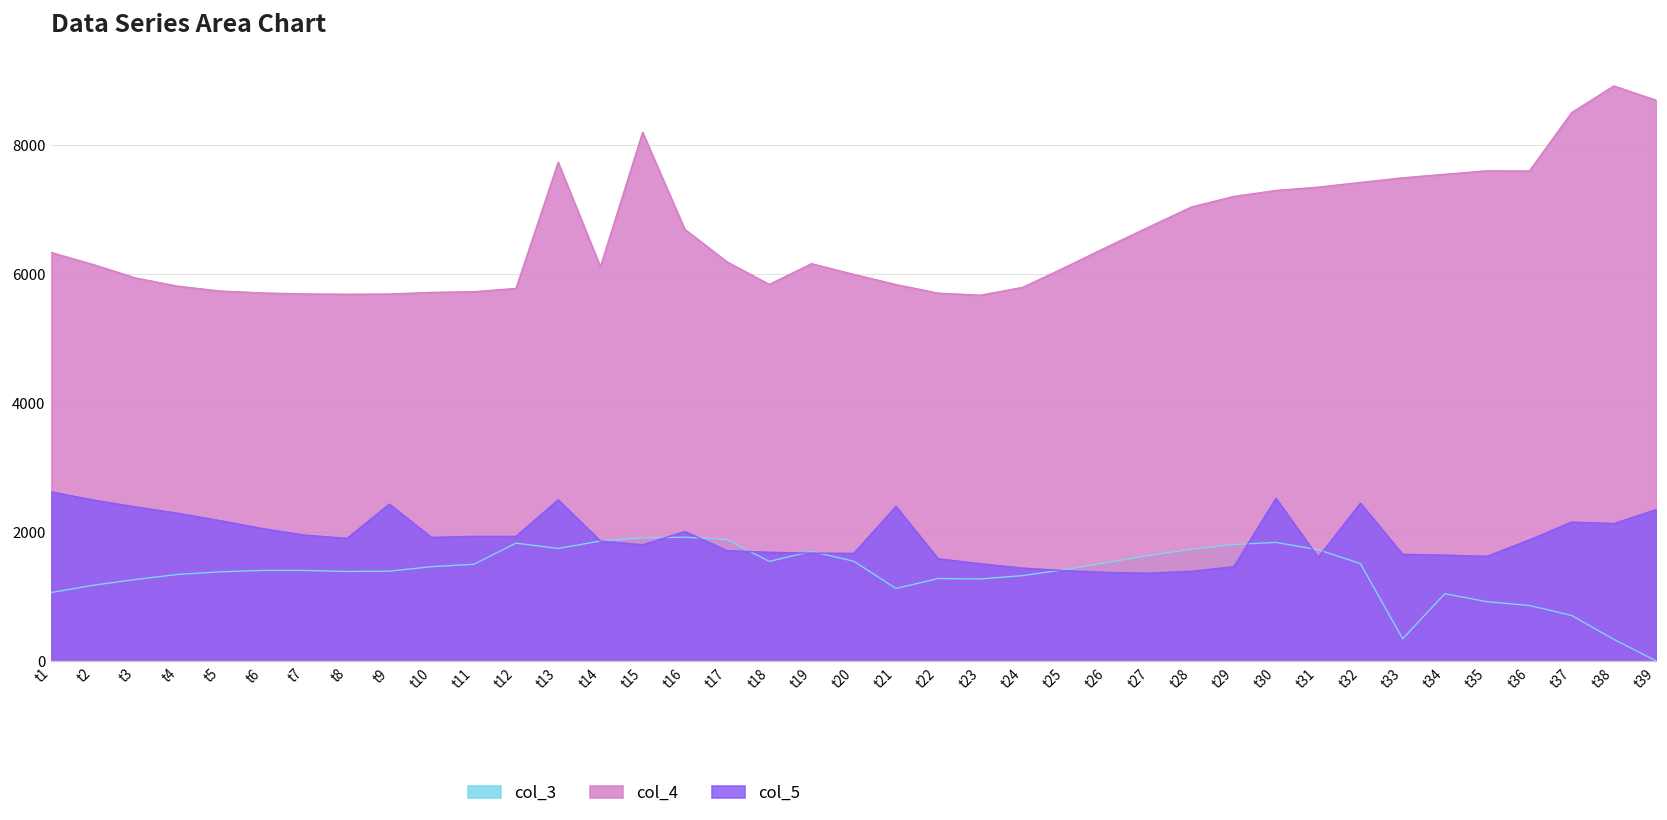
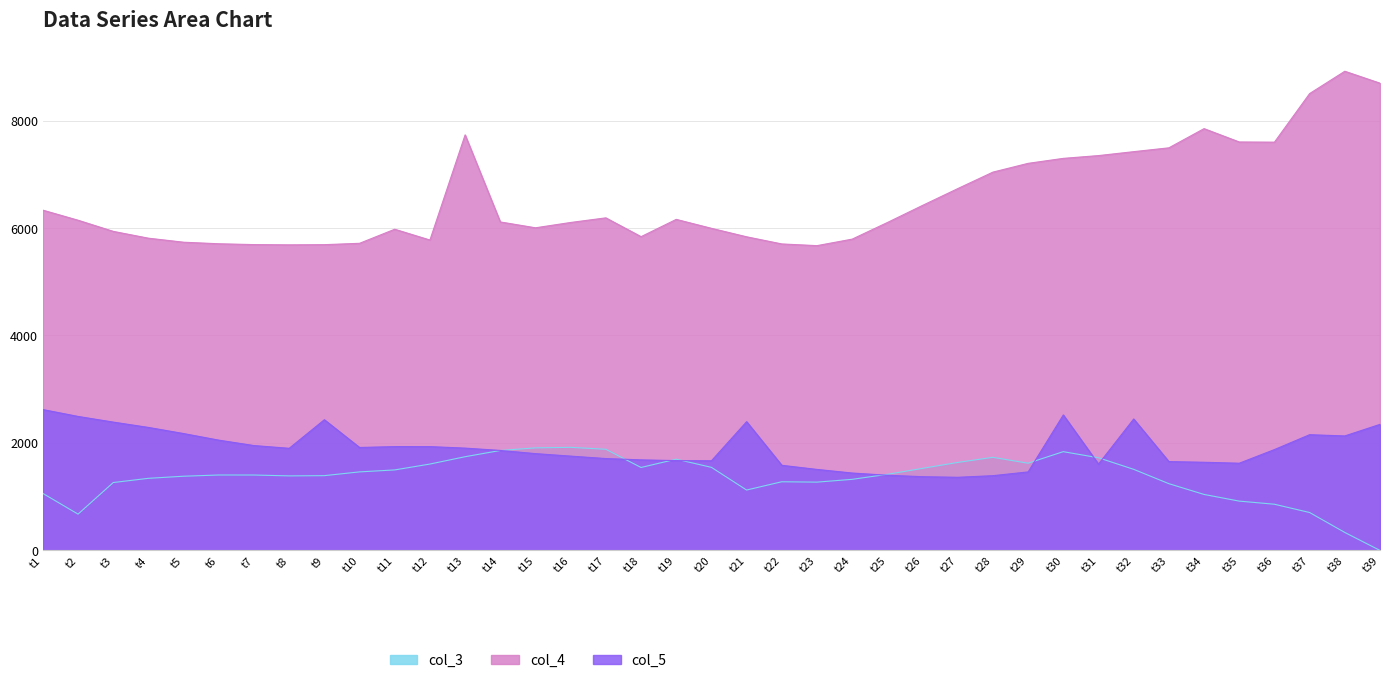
  {
    "col_3": {
      "t1": 1100,
-     "t2": 1200,
+     "t2": 700,
      "t3": 1300,
      "t4": 1300,
      "t5": 1400,
      "t6": 1400,
      "t7": 1400,
      "t8": 1400,
      "t9": 1400,
      "t10": 1500,
      "t11": 1500,
-     "t12": 1800,
+     "t12": 1600,
      "t13": 1700,
      "t15": 1900,
      "t16": 1900,
      "t17": 1900,
      "t18": 1500,
      "t20": 1500,
      "t21": 1100,
      "t22": 1300,
      "t23": 1300,
      "t24": 1300,
      "t26": 1500,
      "t27": 1600,
      "t28": 1700,
-     "t29": 1800,
+     "t29": 1600,
      "t30": 1800,
      "t31": 1700,
      "t32": 1500,
-     "t33": 300,
+     "t33": 1200,
      "t34": 1000,
      "t35": 900,
      "t36": 900,
      "t37": 700,
      "t38": 300,
      "t39": 0
    },
    "col_4": {
      "t1": 6300,
      "t2": 6100,
      "t3": 5900,
      "t4": 5800,
      "t5": 5700,
      "t6": 5700,
      "t7": 5700,
      "t8": 5700,
      "t9": 5700,
      "t10": 5700,
-     "t11": 5700,
+     "t11": 6000,
      "t12": 5800,
      "t13": 7700,
      "t14": 6100,
-     "t15": 8200,
-     "t16": 6700,
+     "t15": 6000,
+     "t16": 6100,
      "t17": 6200,
      "t18": 5800,
      "t19": 6200,
      "t20": 6000,
      "t21": 5800,
      "t22": 5700,
      "t23": 5700,
      "t24": 5800,
      "t25": 6100,
      "t26": 6400,
      "t27": 6700,
      "t28": 7000,
      "t29": 7200,
      "t30": 7300,
      "t31": 7300,
      "t32": 7400,
      "t33": 7500,
-     "t34": 7500,
+     "t34": 7800,
      "t35": 7600,
      "t36": 7600,
      "t37": 8500,
      "t38": 8900,
      "t39": 8700
    },
    "col_5": {
      "t1": 2600,
      "t2": 2500,
      "t3": 2400,
      "t4": 2300,
      "t5": 2200,
      "t6": 2100,
      "t7": 2000,
      "t8": 1900,
      "t9": 2400,
      "t10": 1900,
      "t11": 1900,
      "t12": 1900,
-     "t13": 2500,
+     "t13": 1900,
      "t15": 1800,
-     "t16": 2000,
+     "t16": 1800,
      "t17": 1700,
      "t18": 1700,
      "t20": 1700,
      "t21": 2400,
      "t22": 1600,
      "t23": 1500,
      "t24": 1400,
      "t26": 1400,
      "t27": 1400,
      "t28": 1400,
      "t29": 1500,
      "t30": 2500,
      "t31": 1600,
      "t32": 2400,
      "t33": 1700,
      "t34": 1600,
      "t35": 1600,
      "t36": 1900,
      "t37": 2200,
      "t38": 2100,
      "t39": 2300
    }
  }
